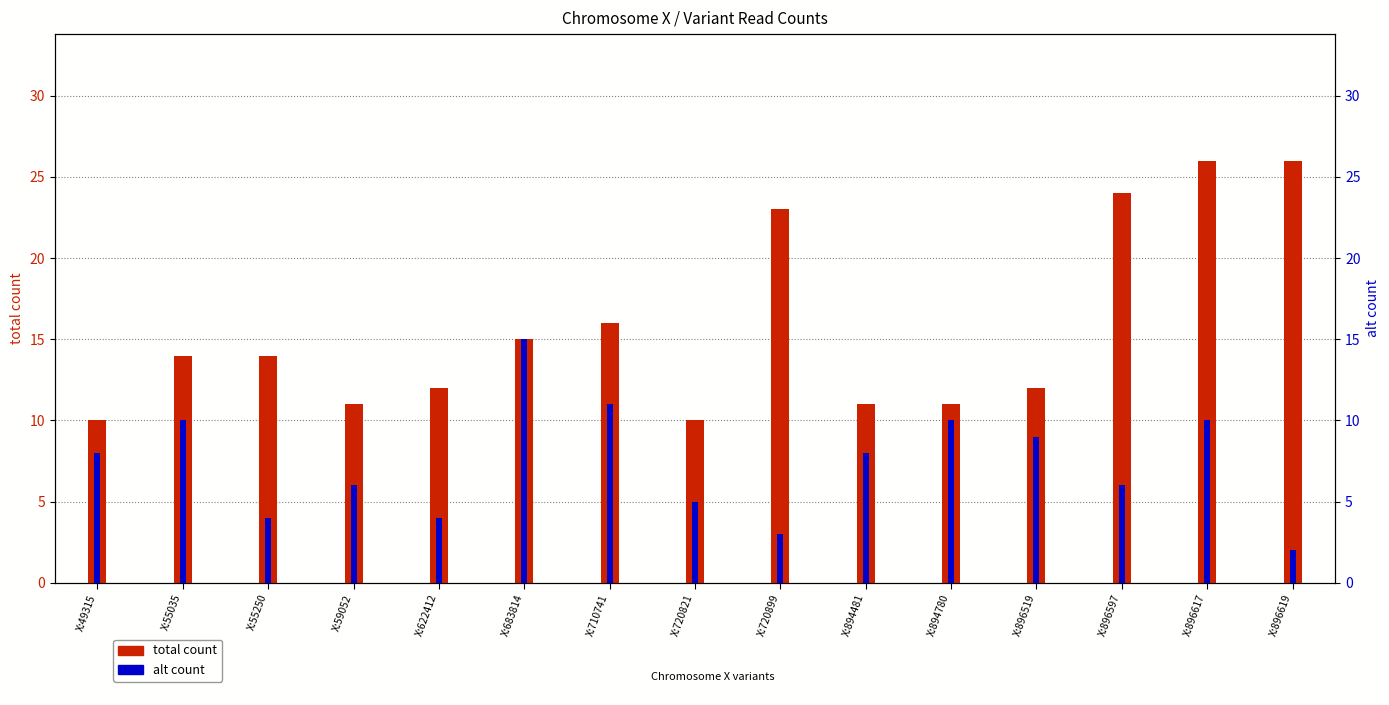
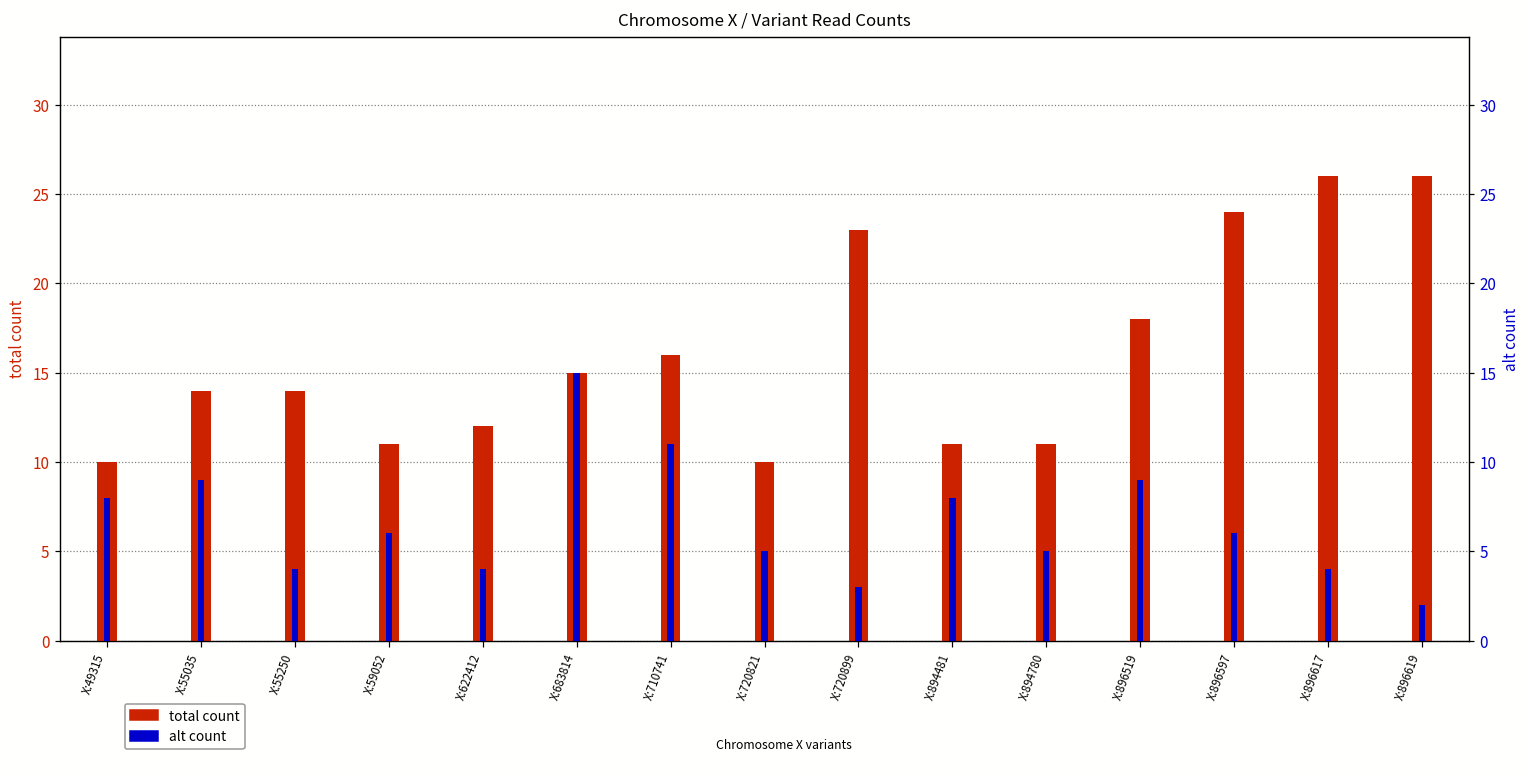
  {
    "total count": {
      "X:49315": 10,
      "X:55035": 14,
      "X:55250": 14,
      "X:59052": 11,
      "X:622412": 12,
      "X:683814": 15,
      "X:710741": 16,
      "X:720821": 10,
      "X:720899": 23,
      "X:894481": 11,
      "X:894780": 11,
-     "X:896519": 12,
+     "X:896519": 18,
      "X:896597": 24,
      "X:896617": 26,
      "X:896619": 26
    },
    "alt count": {
      "X:49315": 8,
-     "X:55035": 10,
+     "X:55035": 9,
      "X:55250": 4,
      "X:59052": 6,
      "X:622412": 4,
      "X:683814": 15,
      "X:710741": 11,
      "X:720821": 5,
      "X:720899": 3,
      "X:894481": 8,
-     "X:894780": 10,
+     "X:894780": 5,
      "X:896519": 9,
      "X:896597": 6,
-     "X:896617": 10,
+     "X:896617": 4,
      "X:896619": 2
    }
  }
